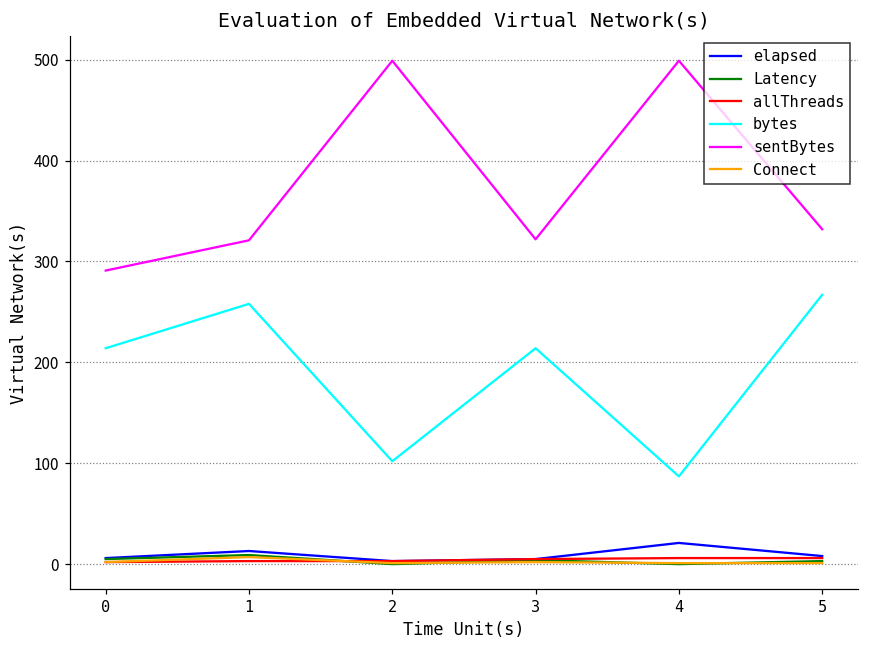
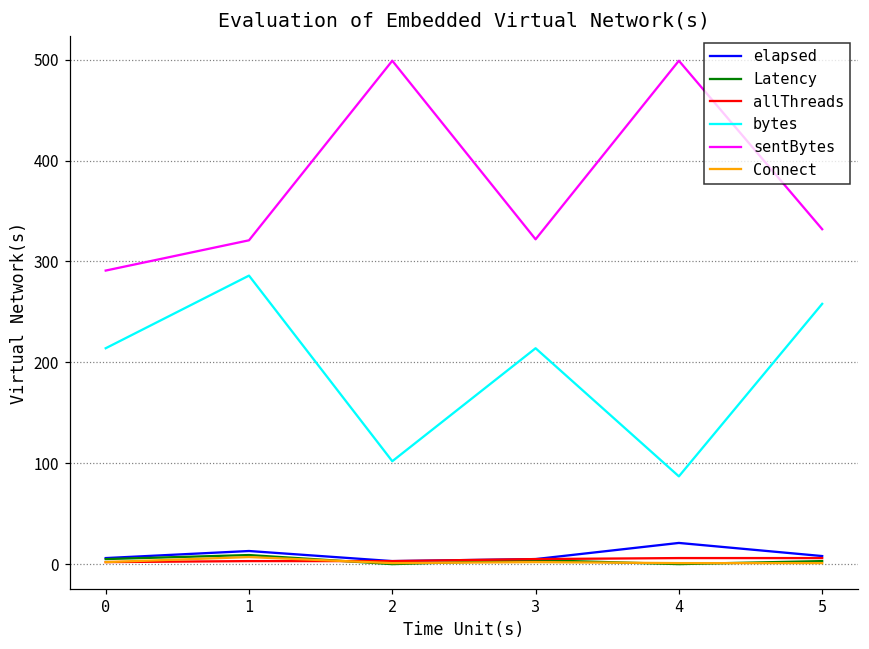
  {
    "elapsed": {
      "1": 10,
      "4": 20
    },
    "allThreads": {
      "1": 0,
      "4": 10
    },
    "bytes": {
      "0": 210,
-     "1": 260,
+     "1": 290,
      "2": 100,
      "3": 210,
      "4": 90,
-     "5": 270
+     "5": 260
    },
    "sentBytes": {
      "0": 290,
      "1": 320,
      "2": 500,
      "3": 320,
      "4": 500,
      "5": 330
    }
  }
